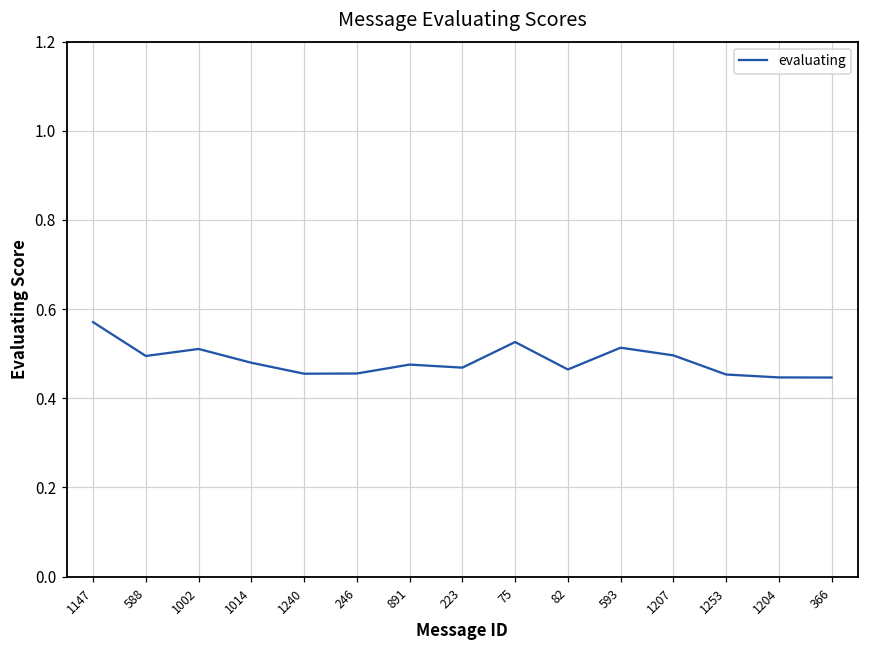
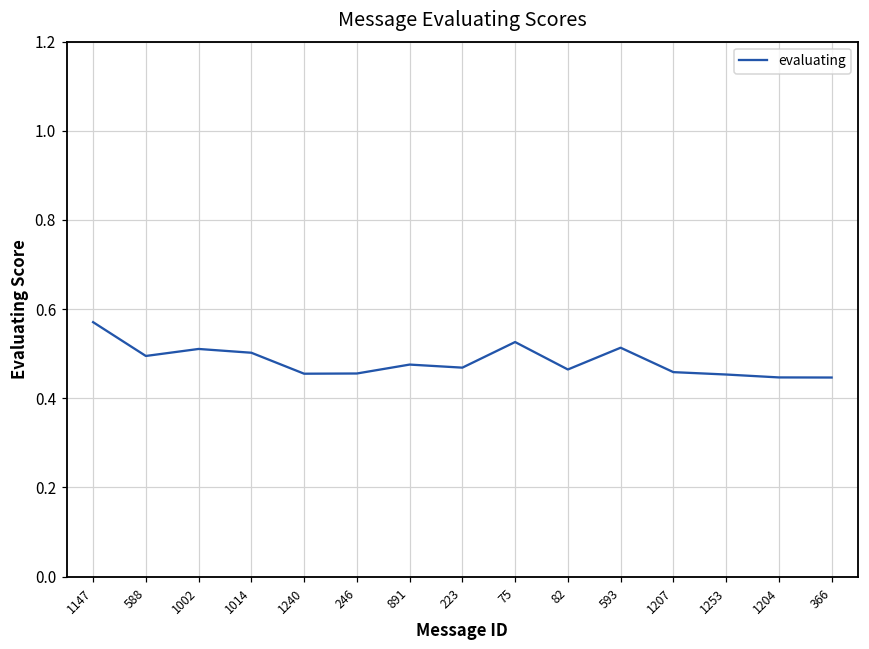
  {
    "1147": 0.57,
    "588": 0.49,
    "1002": 0.51,
-   "1014": 0.48,
+   "1014": 0.50,
    "1240": 0.46,
    "246": 0.46,
    "891": 0.48,
    "223": 0.47,
    "75": 0.53,
    "82": 0.46,
    "593": 0.51,
-   "1207": 0.50,
+   "1207": 0.46,
    "1253": 0.45,
    "1204": 0.45,
    "366": 0.45
  }
